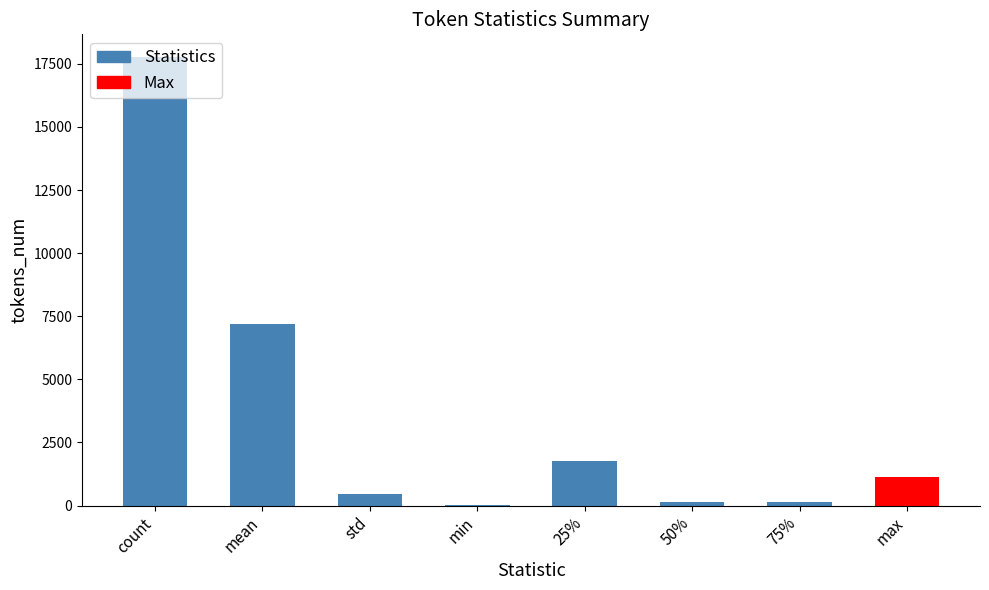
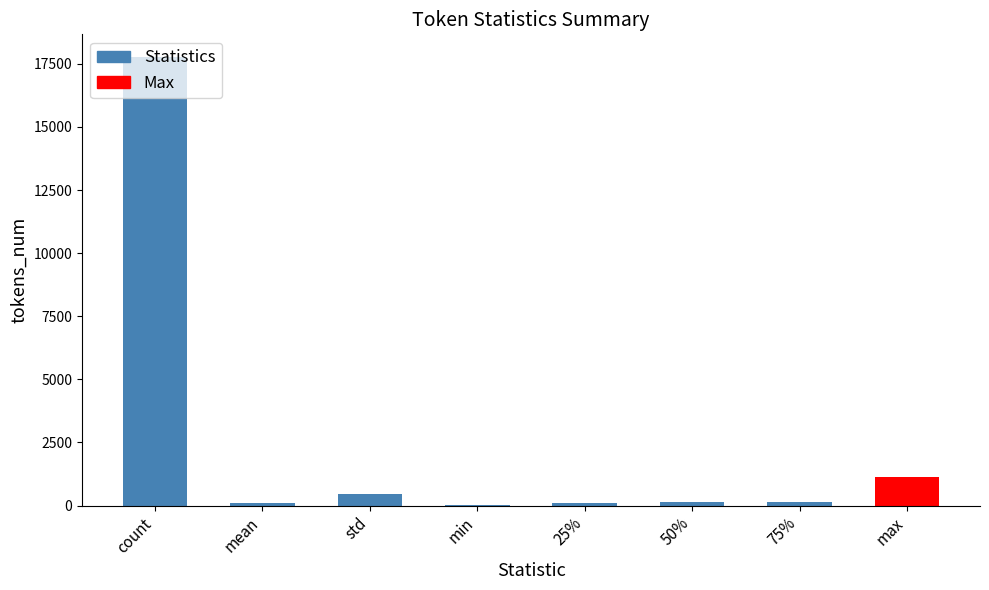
  {
-   "mean": 7200,
+   "mean": 100,
    "std": 500,
-   "25%": 1800,
+   "25%": 100,
    "50%": 100,
    "75%": 100,
    "max": 1100
  }
